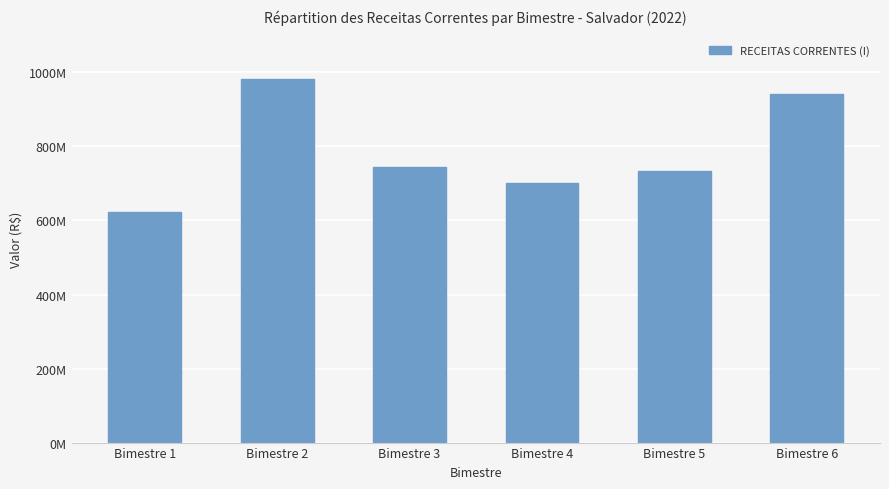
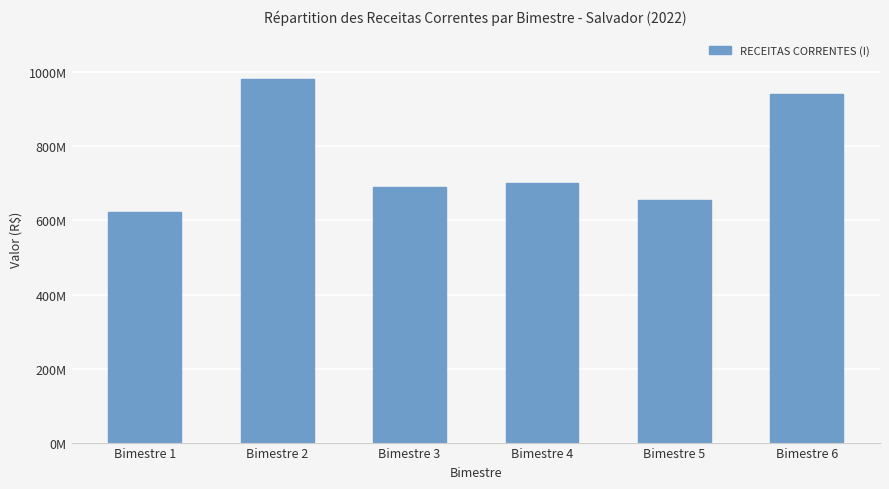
  {
    "Bimestre 1": 620000000,
    "Bimestre 2": 980000000,
-   "Bimestre 3": 750000000,
+   "Bimestre 3": 690000000,
    "Bimestre 4": 700000000,
-   "Bimestre 5": 730000000,
+   "Bimestre 5": 660000000,
    "Bimestre 6": 940000000
  }
